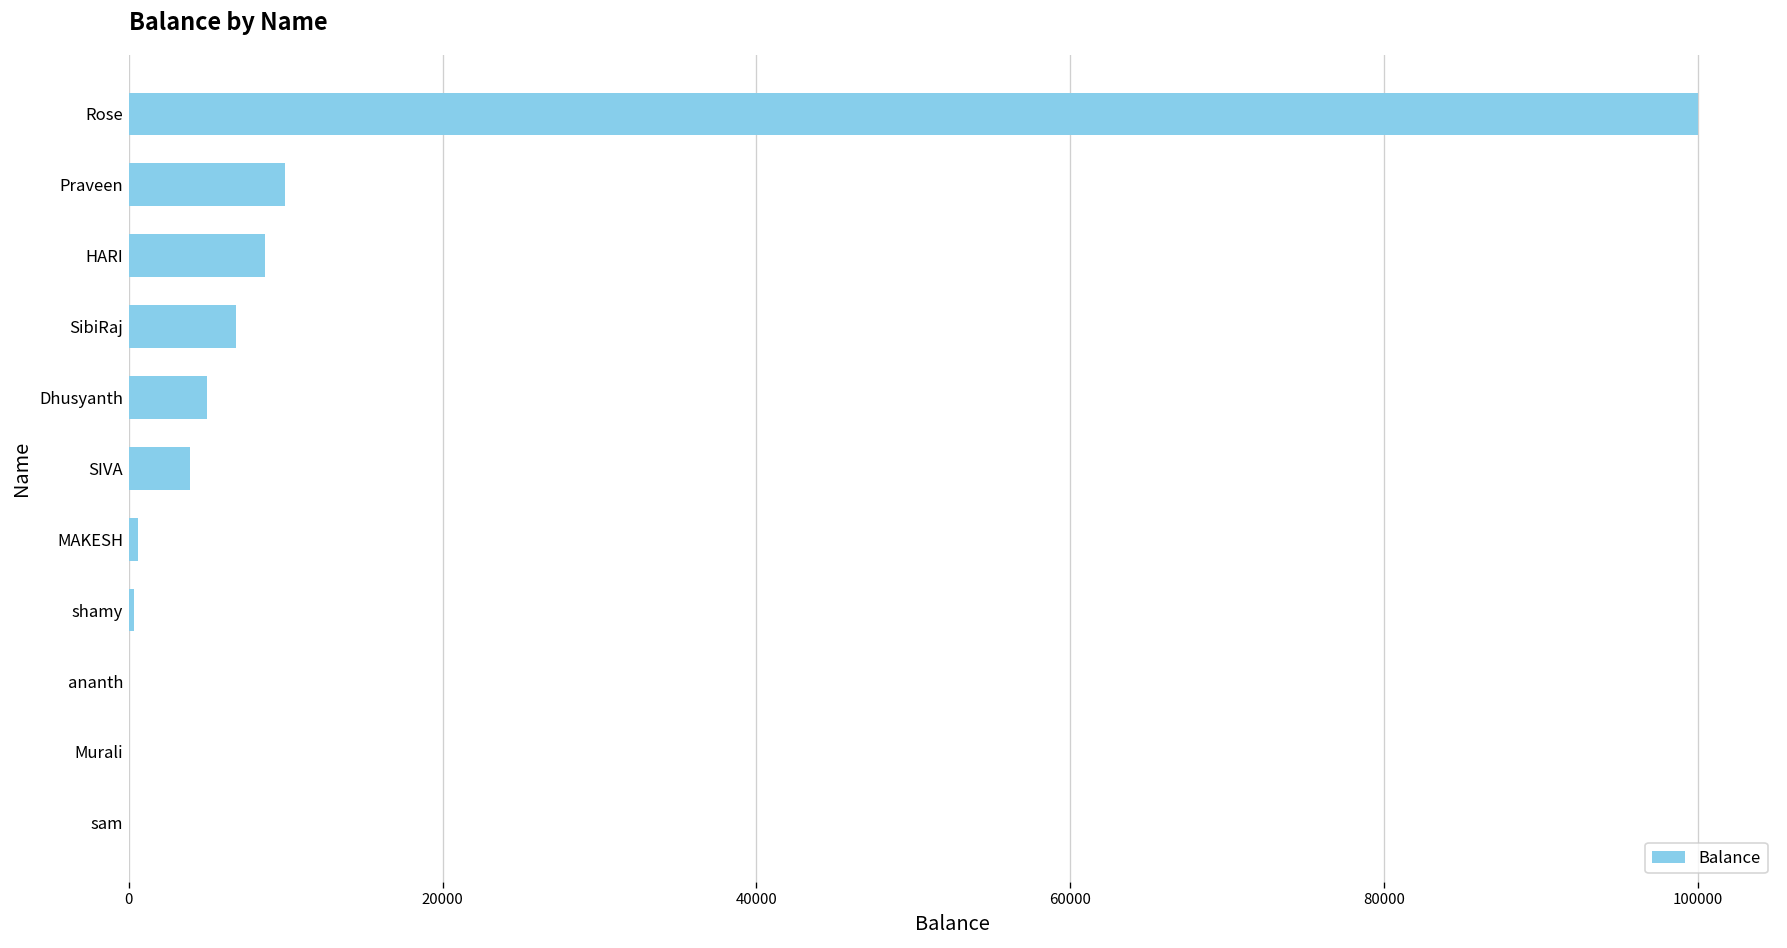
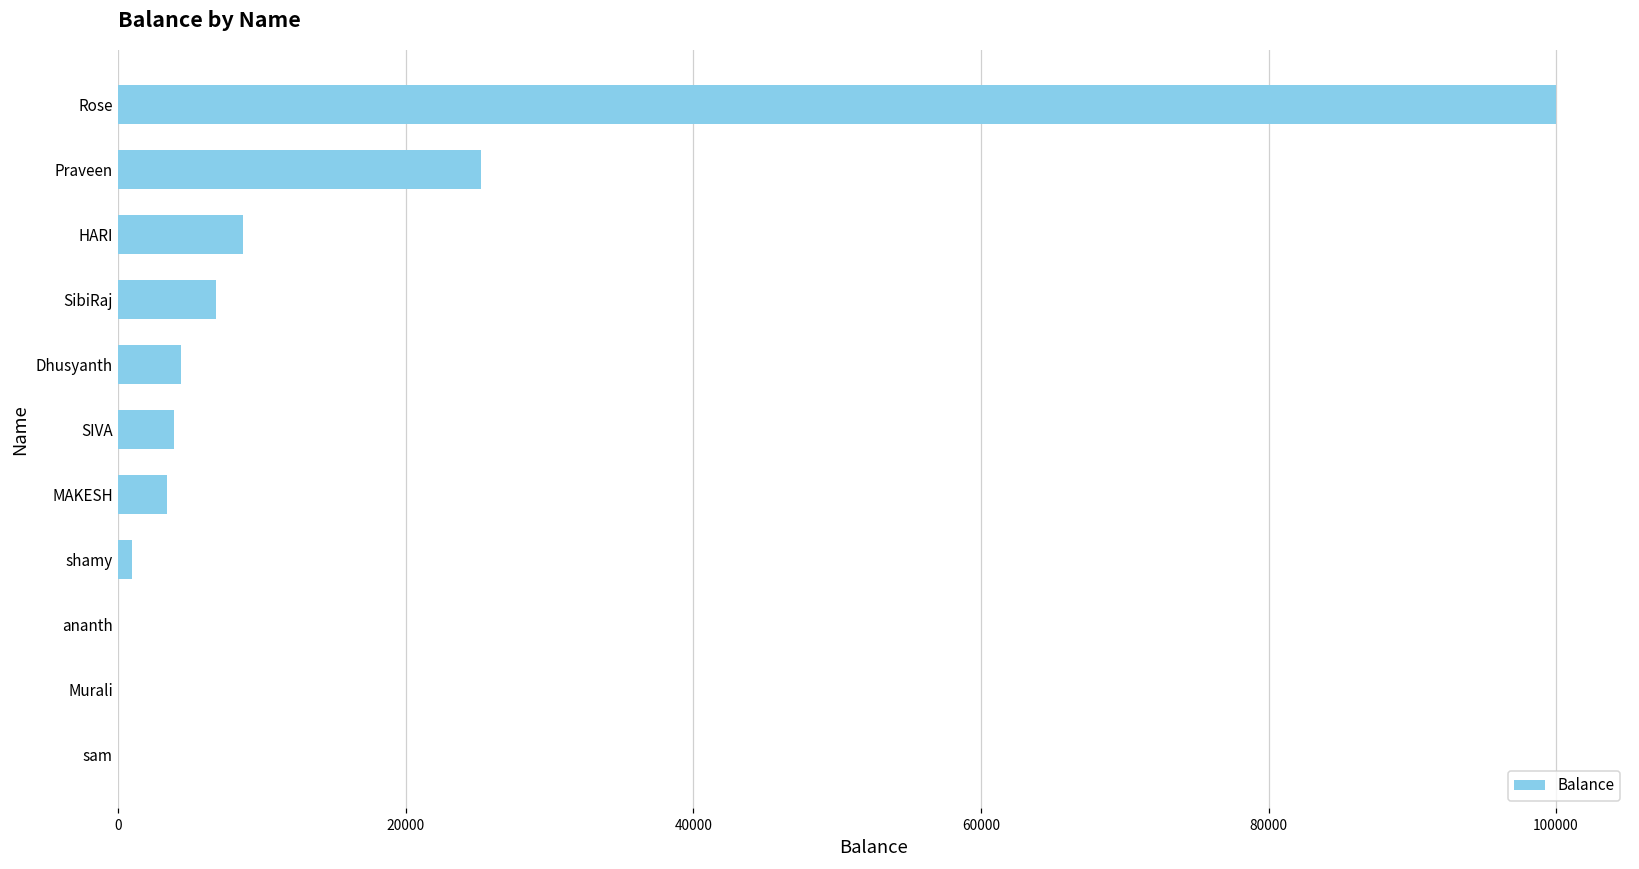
  {
    "Rose": 100000,
-   "Praveen": 10000,
+   "Praveen": 25200,
    "HARI": 8700,
    "SibiRaj": 6800,
-   "Dhusyanth": 5000,
+   "Dhusyanth": 4300,
    "SIVA": 3900,
-   "MAKESH": 600,
-   "shamy": 300,
+   "MAKESH": 3400,
+   "shamy": 1000,
    "Murali": 0,
    "sam": 0
  }
